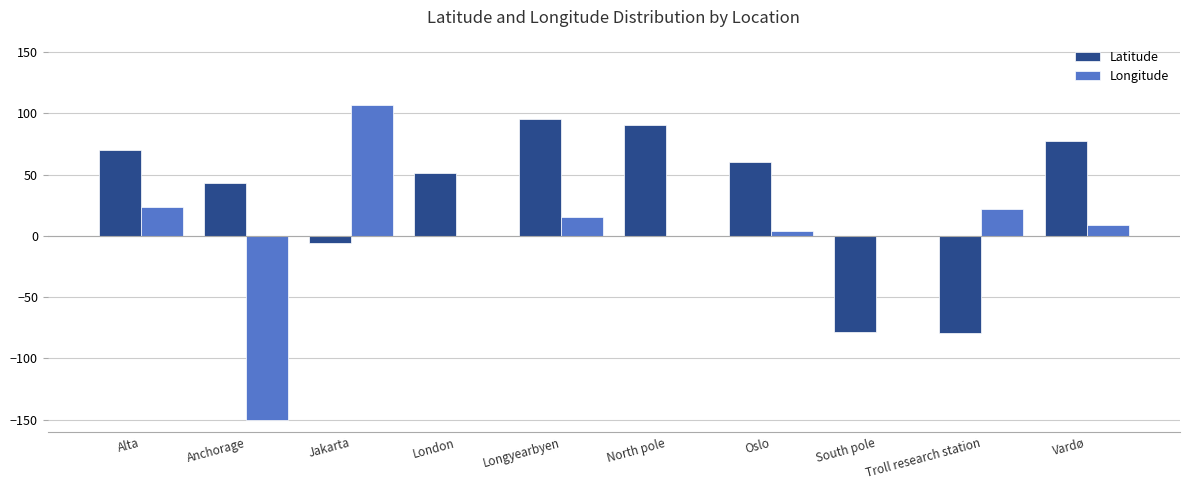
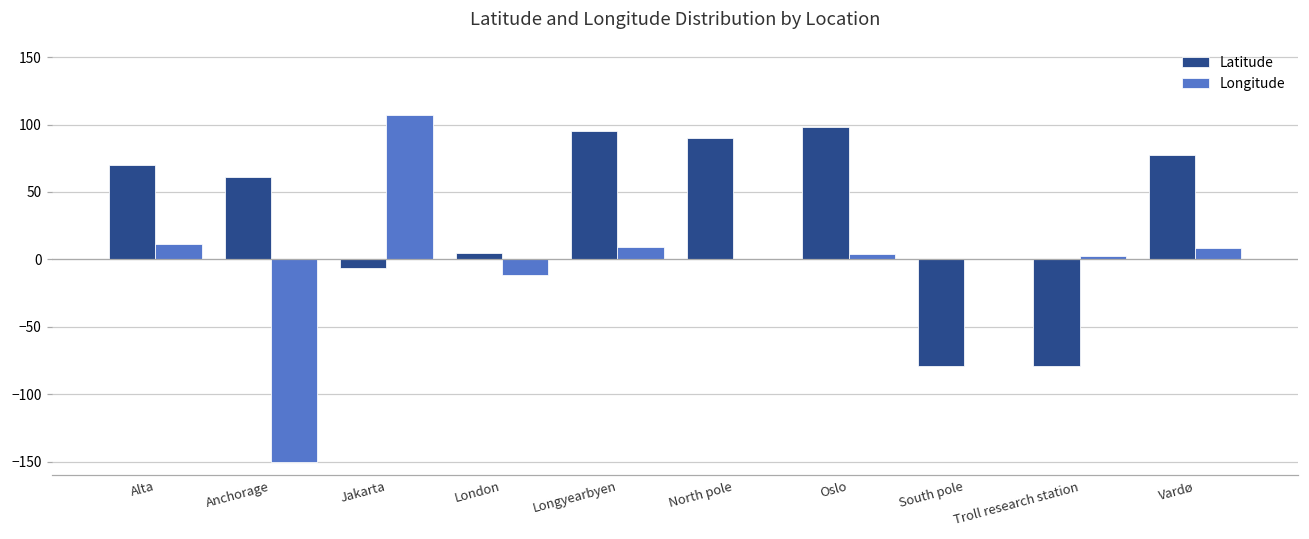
  {
    "Latitude": {
      "Alta": 70,
-     "Anchorage": 43,
+     "Anchorage": 61,
      "Jakarta": -6,
-     "London": 52,
+     "London": 5,
      "Longyearbyen": 95,
      "North pole": 90,
-     "Oslo": 60,
+     "Oslo": 98,
      "South pole": -79,
      "Troll research station": -79,
      "Vardø": 77
    },
    "Longitude": {
-     "Alta": 23,
+     "Alta": 11,
      "Anchorage": -150,
      "Jakarta": 107,
-     "London": 0,
-     "Longyearbyen": 16,
+     "London": -11,
+     "Longyearbyen": 9,
      "North pole": 0,
      "Oslo": 4,
      "South pole": 0,
-     "Troll research station": 21,
+     "Troll research station": 3,
      "Vardø": 9
    }
  }
